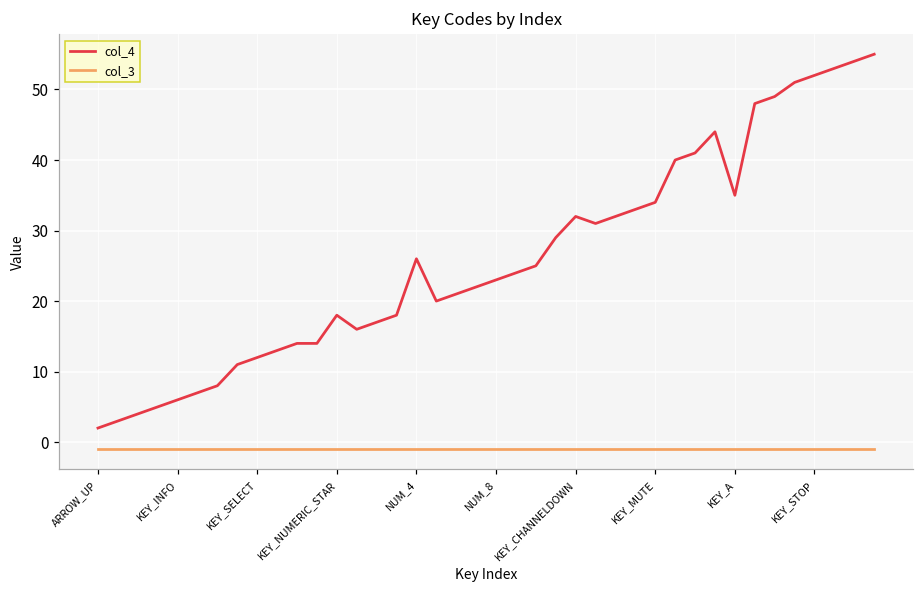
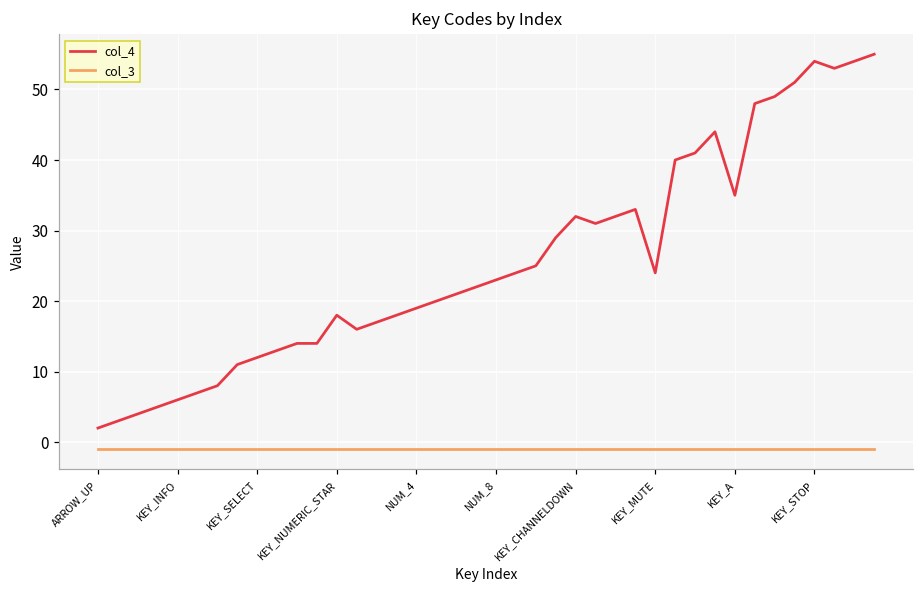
  {
    "col_4": {
      "ARROW_UP": 2,
      "KEY_SELECT": 12,
      "KEY_NUMERIC_STAR": 18,
-     "NUM_4": 26,
+     "NUM_4": 19,
      "NUM_8": 23,
      "KEY_CHANNELDOWN": 32,
-     "KEY_MUTE": 34,
+     "KEY_MUTE": 24,
      "KEY_A": 35,
-     "KEY_STOP": 52
+     "KEY_STOP": 54
    },
    "col_3": {
      "ARROW_UP": -1,
      "KEY_SELECT": -1,
      "KEY_NUMERIC_STAR": -1,
      "NUM_4": -1,
      "NUM_8": -1,
      "KEY_CHANNELDOWN": -1,
      "KEY_MUTE": -1,
      "KEY_A": -1,
      "KEY_STOP": -1
    }
  }
